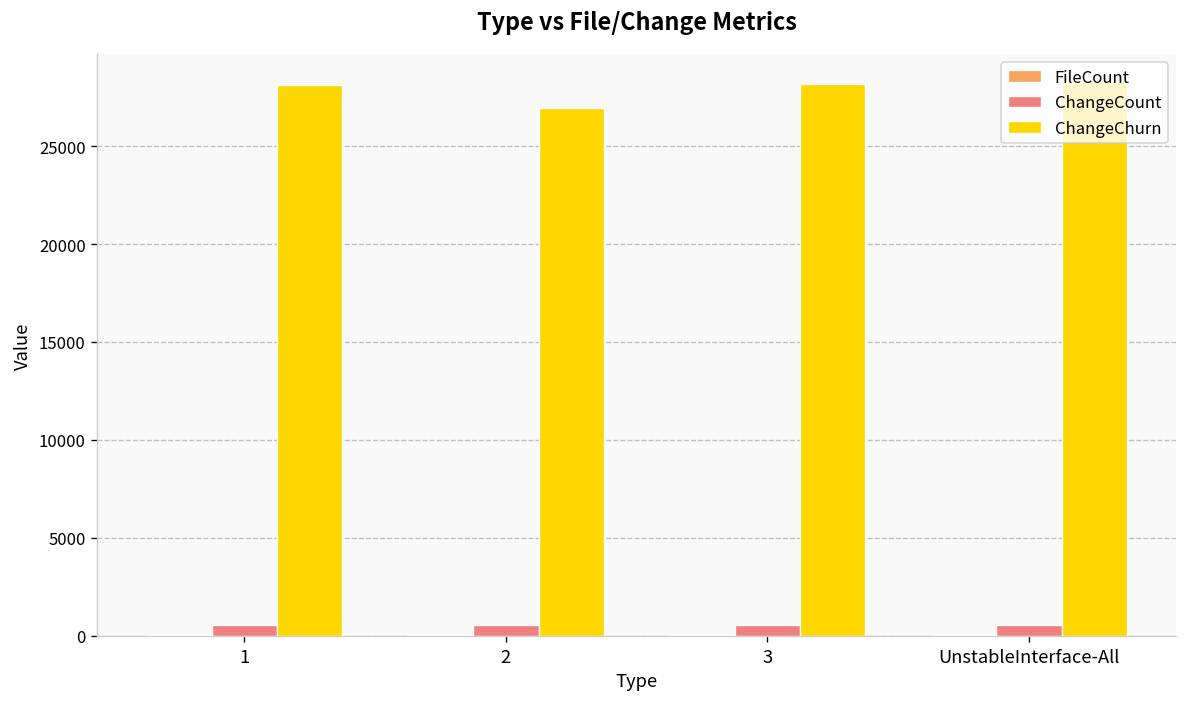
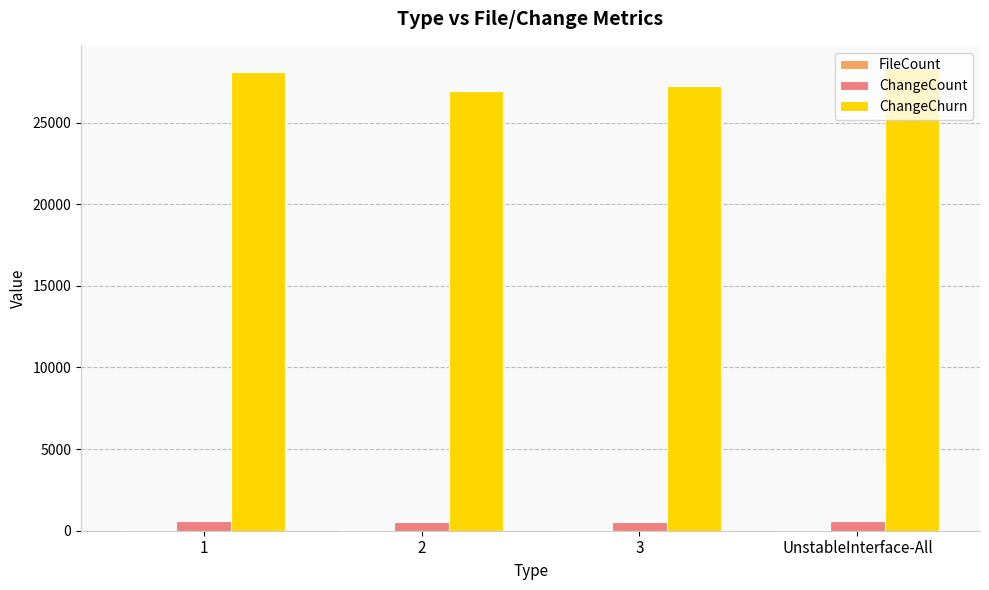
  {
    "ChangeChurn": {
      "1": 28100,
      "2": 26900,
-     "3": 28200
+     "3": 27200
    }
  }
